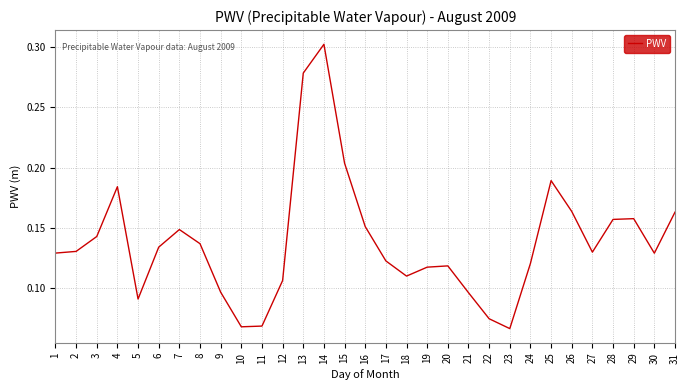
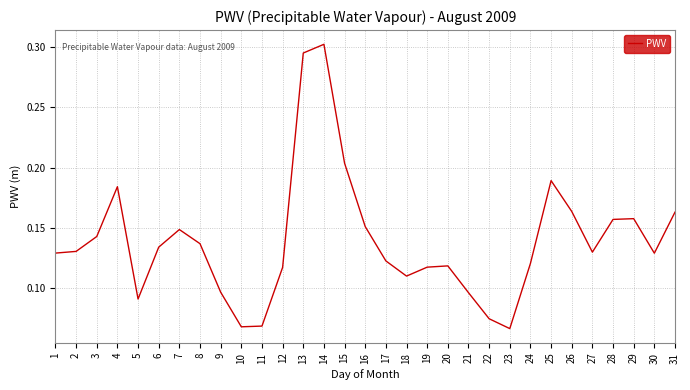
  {
    "1": 0.129,
    "2": 0.131,
    "3": 0.143,
    "4": 0.184,
    "5": 0.091,
    "6": 0.134,
    "7": 0.149,
    "8": 0.137,
    "9": 0.097,
    "10": 0.068,
    "11": 0.069,
-   "12": 0.106,
-   "13": 0.278,
+   "12": 0.117,
+   "13": 0.295,
    "14": 0.302,
    "15": 0.204,
    "16": 0.151,
    "17": 0.123,
    "18": 0.110,
    "19": 0.117,
    "20": 0.119,
    "21": 0.096,
    "22": 0.075,
    "23": 0.067,
    "24": 0.121,
    "25": 0.189,
    "26": 0.164,
    "27": 0.130,
    "28": 0.157,
    "29": 0.158,
    "30": 0.129,
    "31": 0.163
  }
